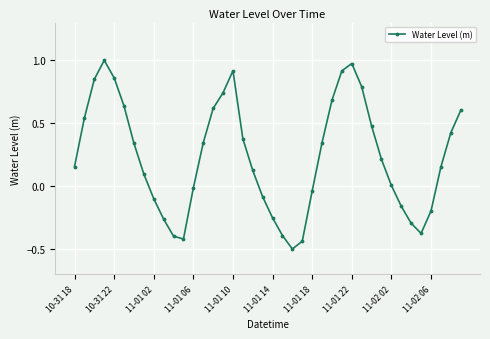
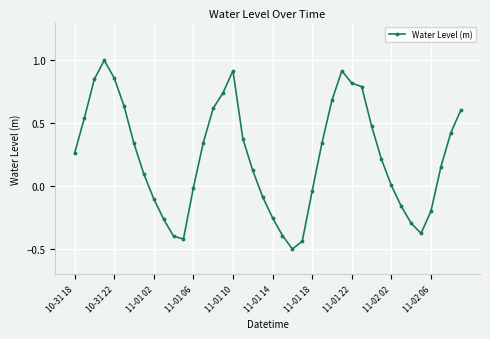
  {
-   "10-31 18": 0.16,
+   "10-31 18": 0.26,
    "10-31 22": 0.86,
    "11-01 02": -0.10,
    "11-01 06": -0.01,
    "11-01 10": 0.92,
    "11-01 14": -0.25,
    "11-01 18": -0.04,
-   "11-01 22": 0.97,
+   "11-01 22": 0.82,
    "11-02 02": 0.01,
    "11-02 06": -0.20
  }
